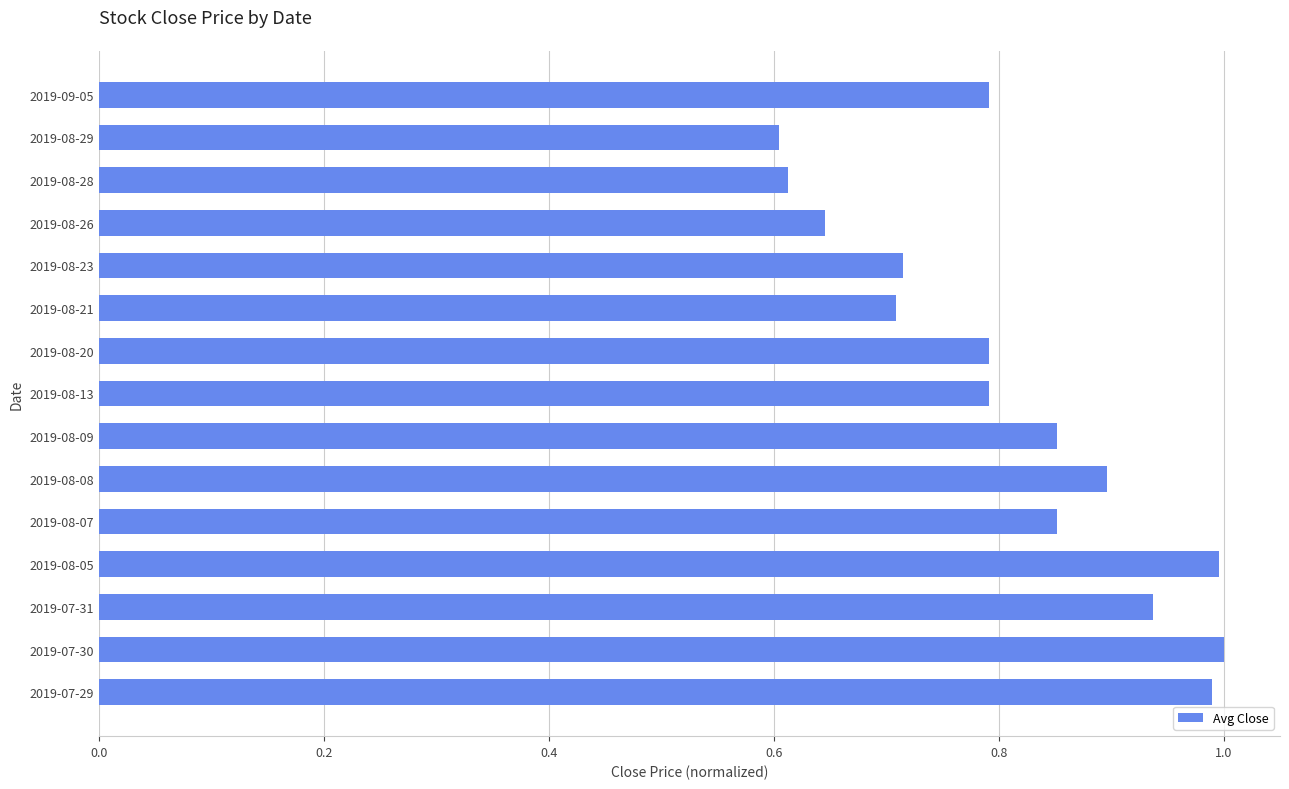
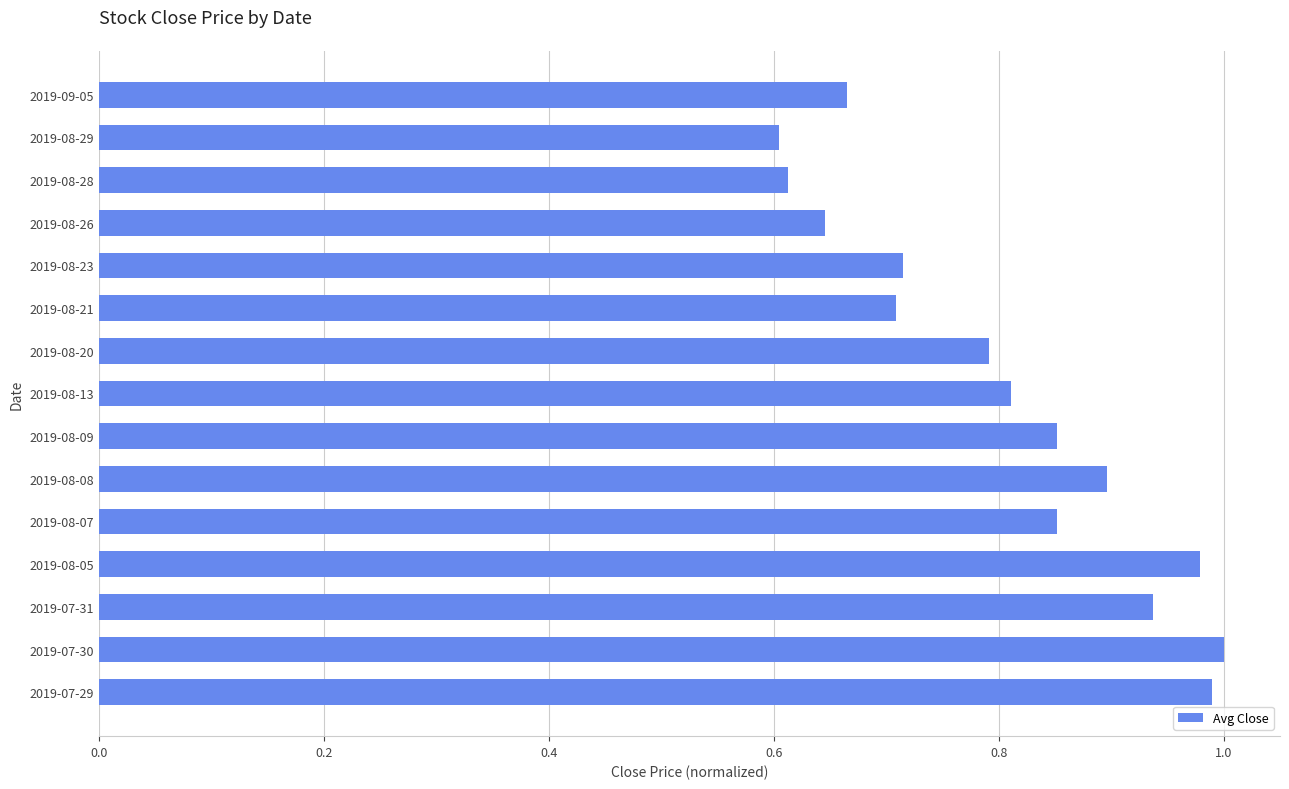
  {
-   "2019-09-05": 0.792,
+   "2019-09-05": 0.665,
    "2019-08-29": 0.604,
    "2019-08-28": 0.612,
    "2019-08-26": 0.646,
    "2019-08-23": 0.715,
    "2019-08-21": 0.708,
    "2019-08-20": 0.792,
-   "2019-08-13": 0.791,
+   "2019-08-13": 0.810,
    "2019-08-09": 0.852,
    "2019-08-08": 0.896,
    "2019-08-07": 0.852,
-   "2019-08-05": 0.996,
+   "2019-08-05": 0.979,
    "2019-07-31": 0.938,
    "2019-07-30": 1.000,
    "2019-07-29": 0.990
  }
